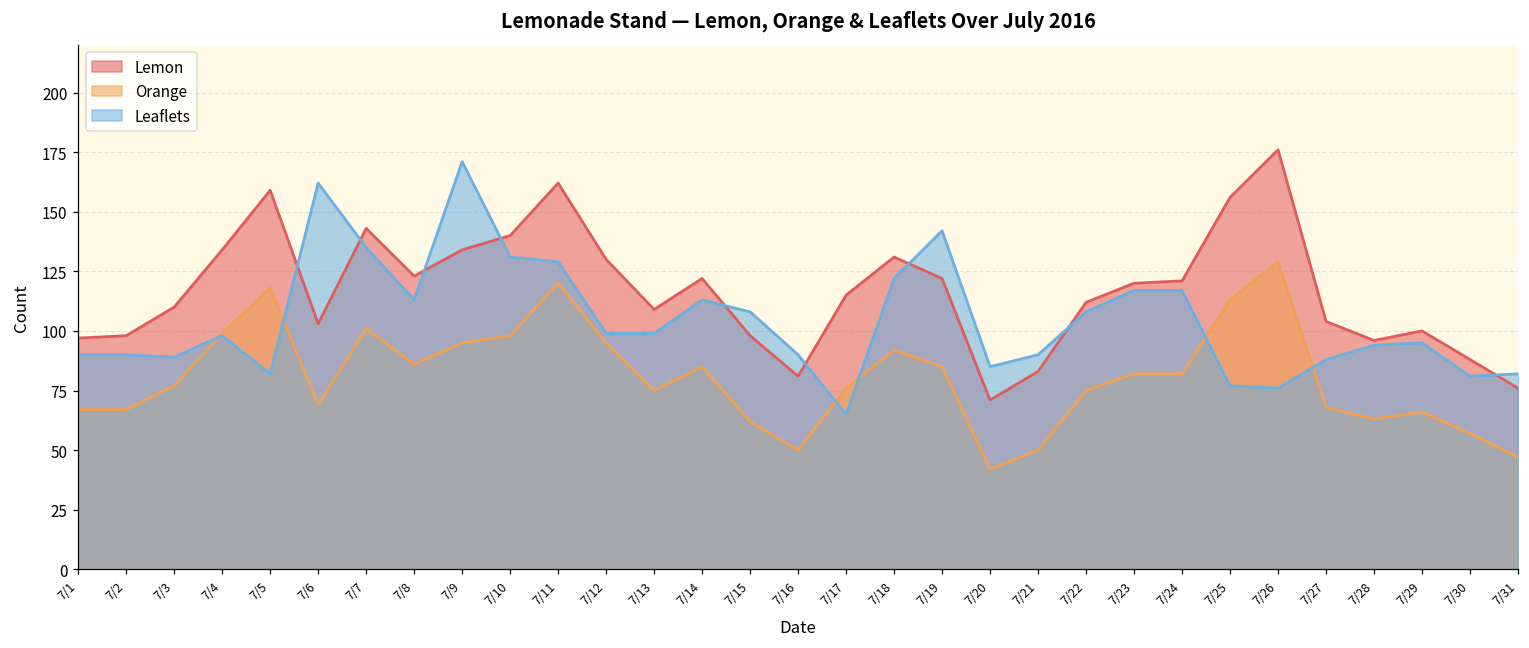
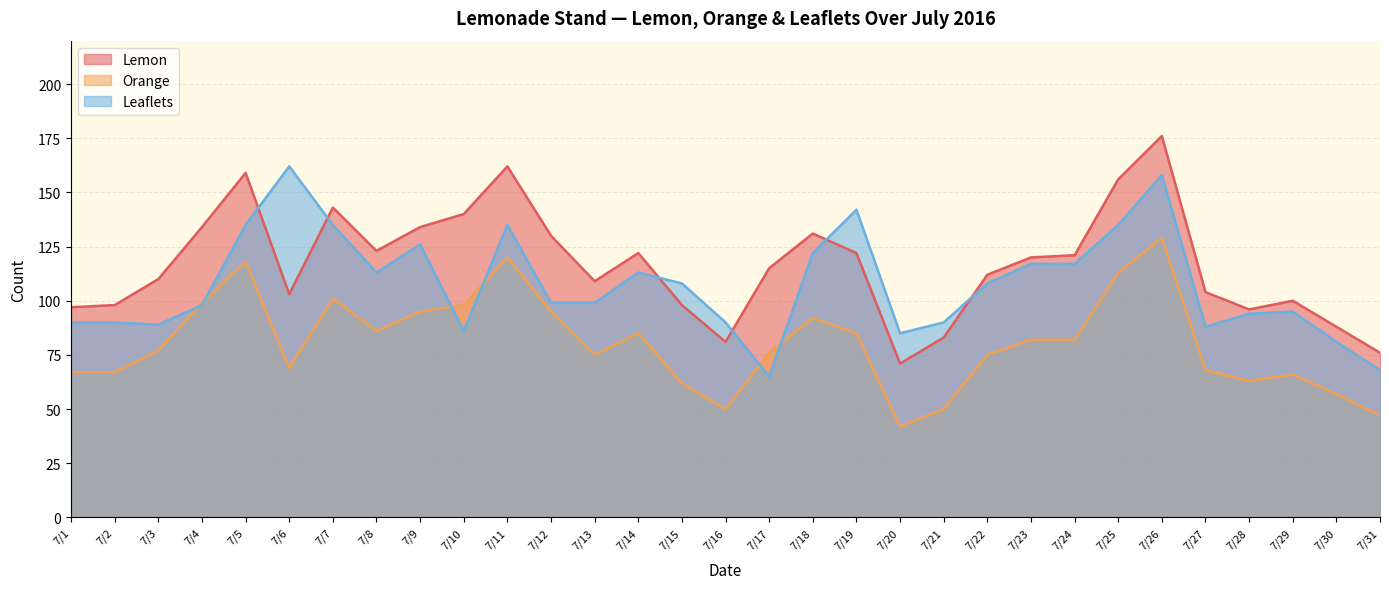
  {
    "Leaflets": {
      "7/1": 90,
      "7/2": 90,
      "7/3": 89,
-     "7/5": 82,
+     "7/5": 135,
      "7/6": 162,
      "7/7": 135,
      "7/8": 113,
-     "7/9": 171,
-     "7/10": 131,
-     "7/11": 129,
+     "7/9": 126,
+     "7/10": 86,
+     "7/11": 135,
      "7/12": 99,
      "7/13": 99,
      "7/14": 113,
      "7/15": 108,
      "7/16": 90,
      "7/17": 65,
      "7/18": 122,
      "7/19": 142,
      "7/20": 85,
      "7/21": 90,
      "7/22": 108,
      "7/23": 117,
      "7/24": 117,
-     "7/25": 77,
-     "7/26": 76,
+     "7/25": 135,
+     "7/26": 158,
      "7/27": 88,
      "7/28": 94,
      "7/29": 95,
      "7/30": 81,
-     "7/31": 82
+     "7/31": 68
    }
  }
